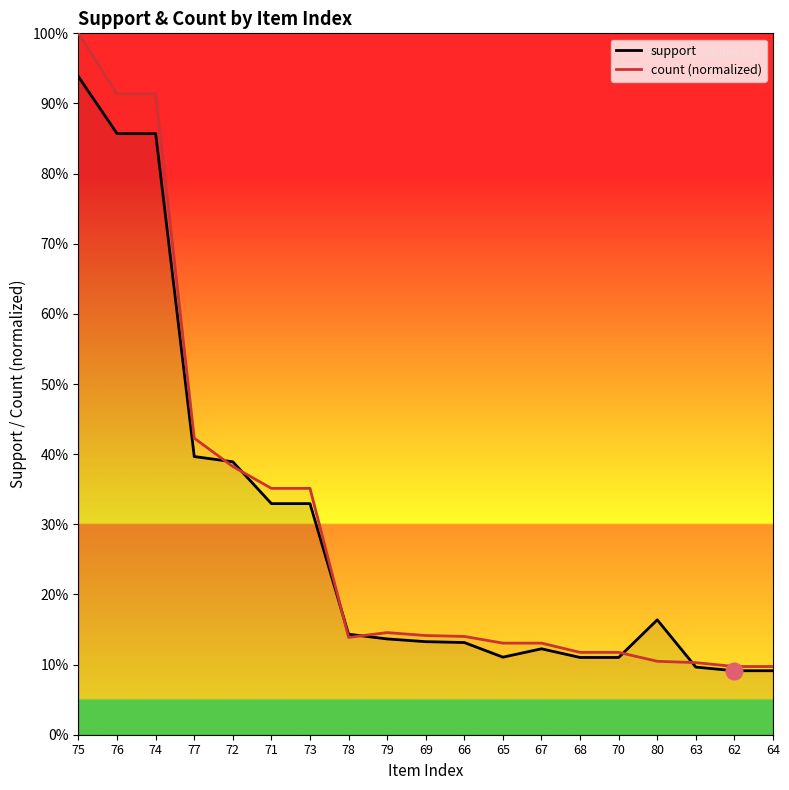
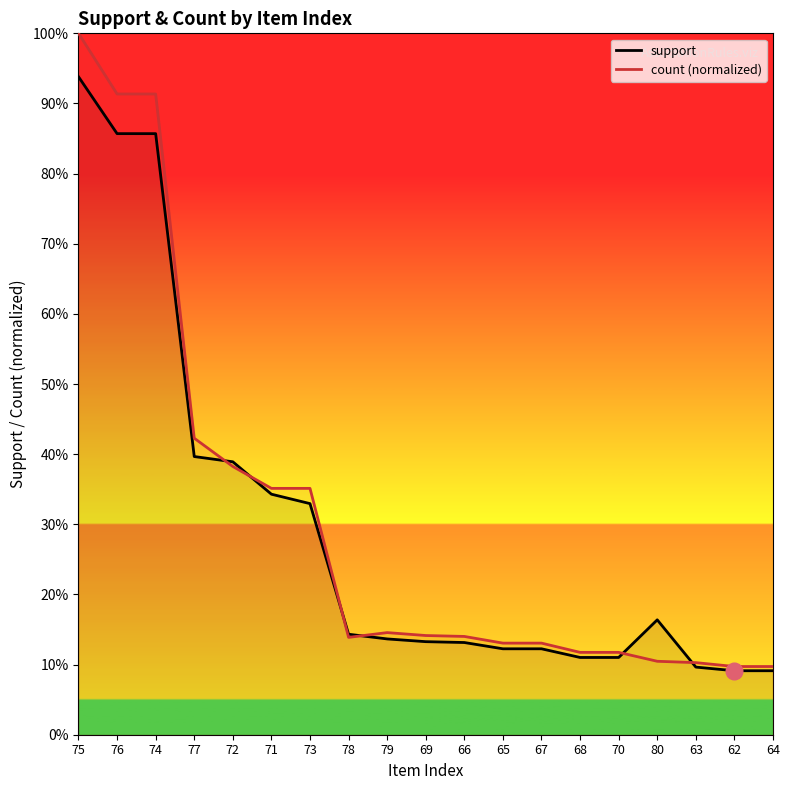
  {
    "support": {
      "75": "94%",
      "76": "86%",
      "74": "86%",
      "77": "40%",
      "72": "39%",
-     "71": "33%",
+     "71": "34%",
      "73": "33%",
      "78": "14%",
      "79": "14%",
      "69": "13%",
      "66": "13%",
-     "65": "11%",
+     "65": "12%",
      "67": "12%",
      "68": "11%",
      "70": "11%",
      "80": "16%",
      "63": "10%",
      "64": "9%"
    },
    "count (normalized)": {
      "75": "100%",
      "76": "91%",
      "74": "91%",
      "77": "42%",
      "72": "38%",
      "71": "35%",
      "73": "35%",
      "78": "14%",
      "79": "15%",
      "69": "14%",
      "66": "14%",
      "65": "13%",
      "67": "13%",
      "68": "12%",
      "70": "12%",
      "80": "10%",
      "63": "10%",
      "62": "10%",
      "64": "10%"
    }
  }
